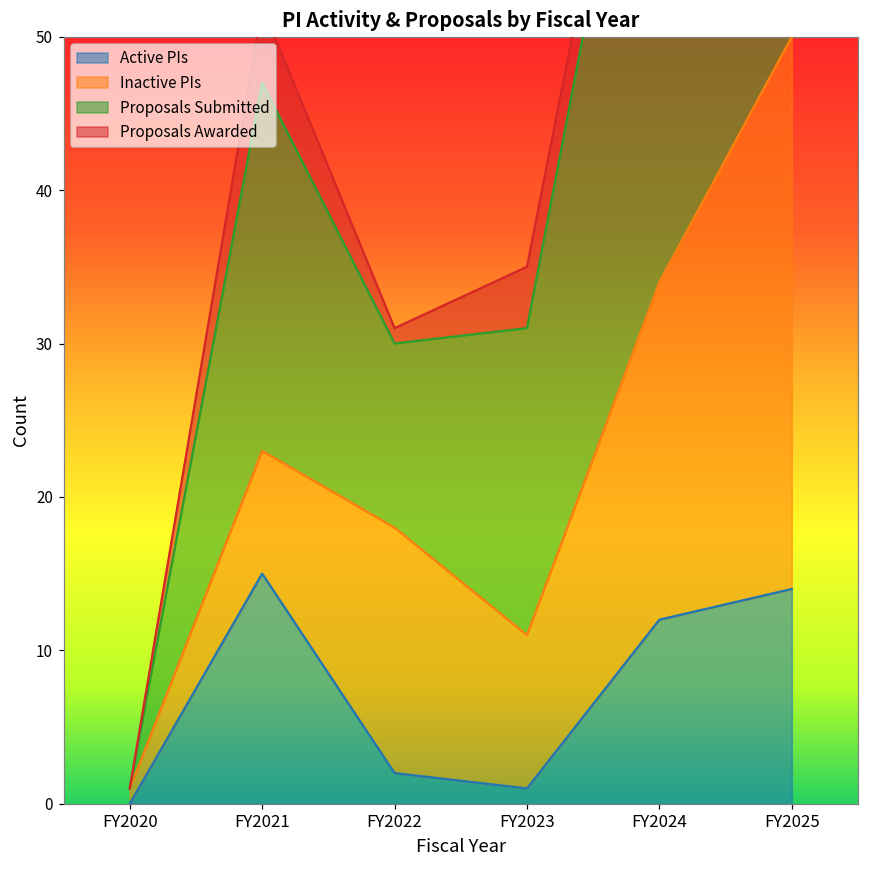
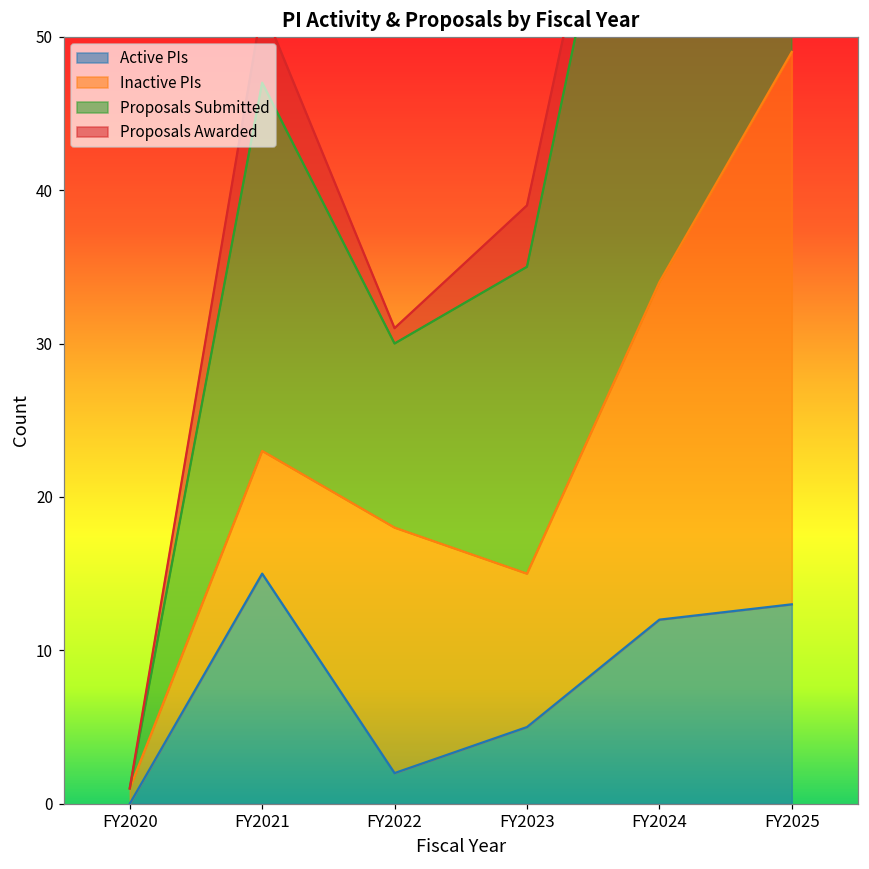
  {
    "Active PIs": {
      "FY2020": 0,
      "FY2021": 15,
      "FY2022": 2,
-     "FY2023": 1,
+     "FY2023": 5,
      "FY2024": 12,
-     "FY2025": 14
+     "FY2025": 13
    },
    "Inactive PIs": {
      "FY2021": 8,
      "FY2022": 16,
      "FY2023": 10,
      "FY2024": 22,
      "FY2025": 36
    },
    "Proposals Submitted": {
      "FY2022": 12,
      "FY2023": 20
    },
    "Proposals Awarded": {
      "FY2022": 1,
      "FY2023": 4
    }
  }
